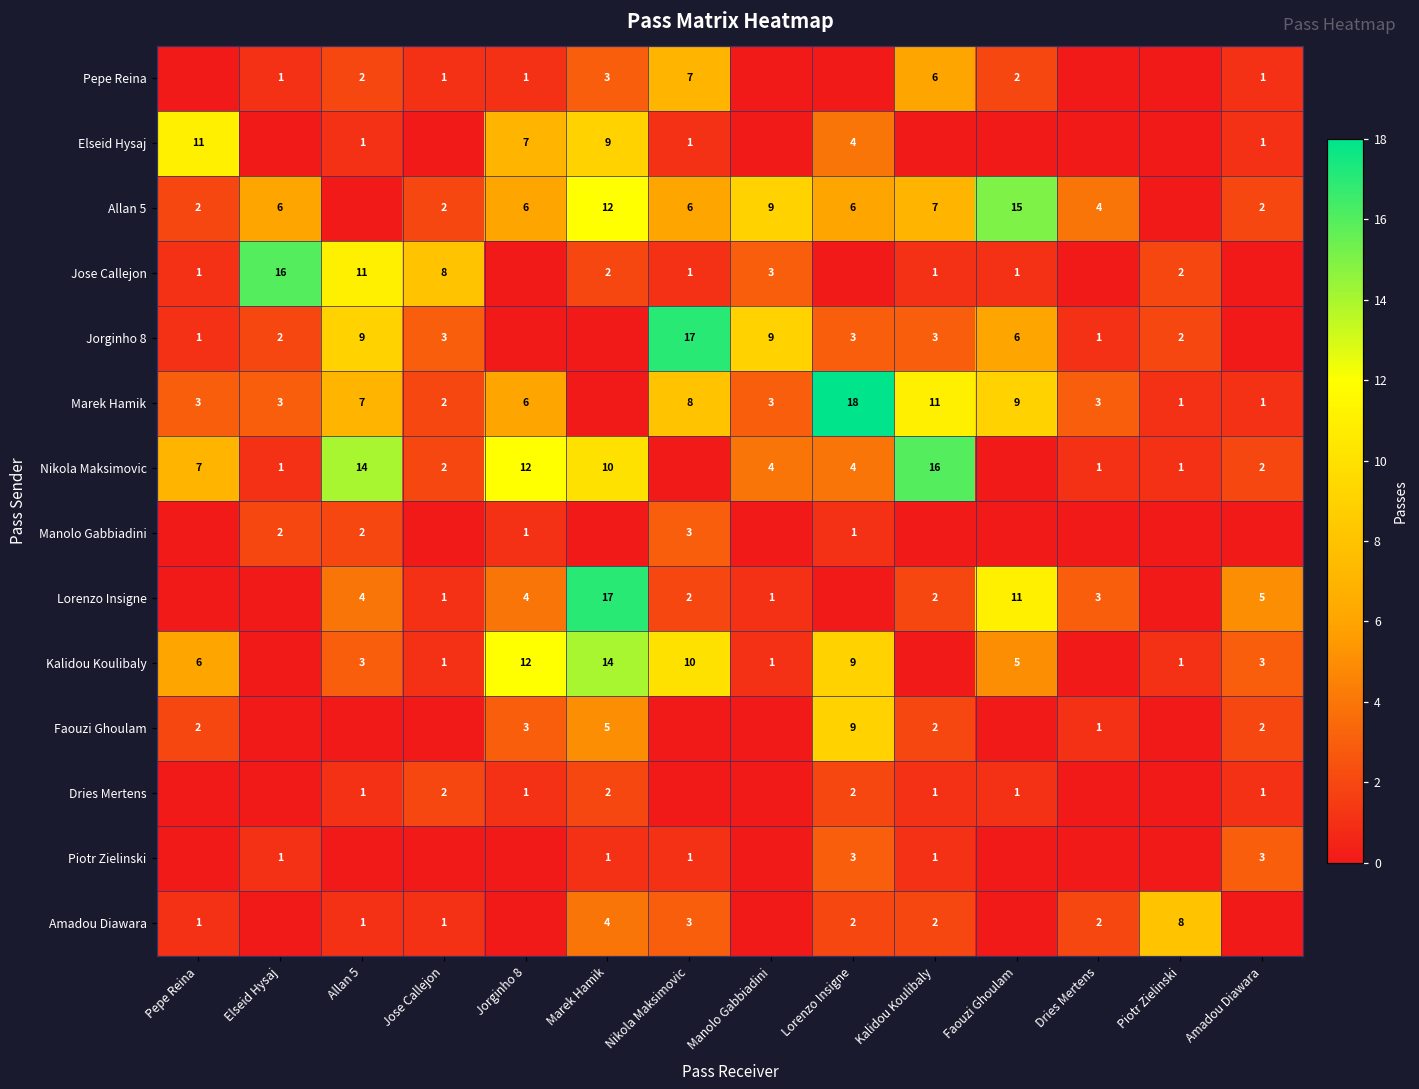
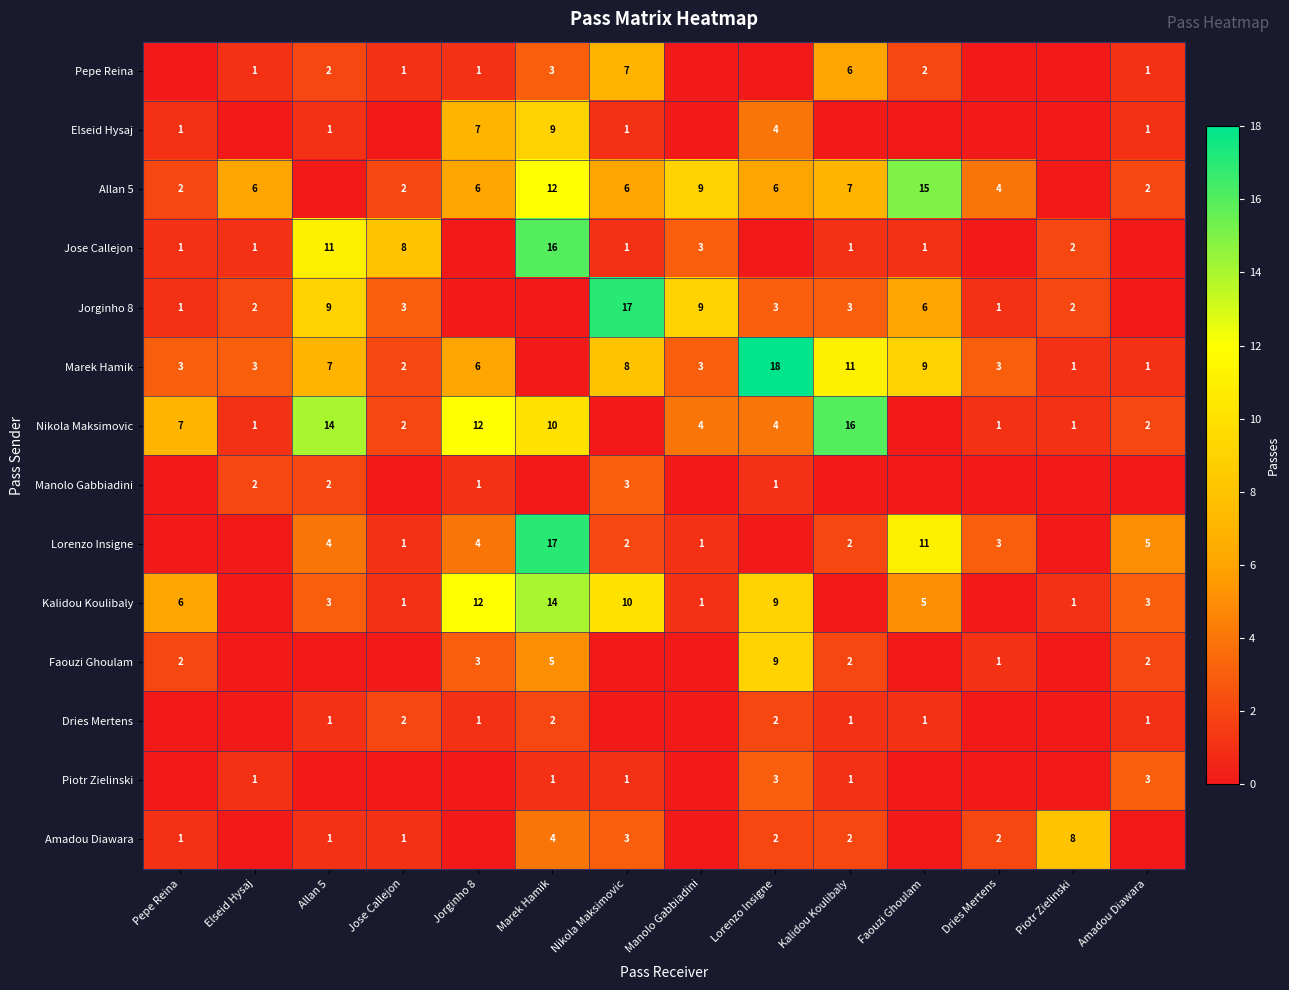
  {
    "Pepe Reina": {
      "Elseid Hysaj": 1,
      "Allan 5": 2,
      "Jose Callejon": 1,
      "Jorginho 8": 1,
      "Marek Hamik": 3,
      "Nikola Maksimovic": 7,
      "Kalidou Koulibaly": 6,
      "Faouzi Ghoulam": 2,
      "Amadou Diawara": 1
    },
    "Elseid Hysaj": {
-     "Pepe Reina": 11,
+     "Pepe Reina": 1,
      "Allan 5": 1,
      "Jorginho 8": 7,
      "Marek Hamik": 9,
      "Nikola Maksimovic": 1,
      "Lorenzo Insigne": 4,
      "Amadou Diawara": 1
    },
    "Allan 5": {
      "Pepe Reina": 2,
      "Elseid Hysaj": 6,
      "Jose Callejon": 2,
      "Jorginho 8": 6,
      "Marek Hamik": 12,
      "Nikola Maksimovic": 6,
      "Manolo Gabbiadini": 9,
      "Lorenzo Insigne": 6,
      "Kalidou Koulibaly": 7,
      "Faouzi Ghoulam": 15,
      "Dries Mertens": 4,
      "Amadou Diawara": 2
    },
    "Jose Callejon": {
      "Pepe Reina": 1,
-     "Elseid Hysaj": 16,
+     "Elseid Hysaj": 1,
      "Allan 5": 11,
      "Jose Callejon": 8,
-     "Marek Hamik": 2,
+     "Marek Hamik": 16,
      "Nikola Maksimovic": 1,
      "Manolo Gabbiadini": 3,
      "Kalidou Koulibaly": 1,
      "Faouzi Ghoulam": 1,
      "Piotr Zielinski": 2
    },
    "Jorginho 8": {
      "Pepe Reina": 1,
      "Elseid Hysaj": 2,
      "Allan 5": 9,
      "Jose Callejon": 3,
      "Nikola Maksimovic": 17,
      "Manolo Gabbiadini": 9,
      "Lorenzo Insigne": 3,
      "Kalidou Koulibaly": 3,
      "Faouzi Ghoulam": 6,
      "Dries Mertens": 1,
      "Piotr Zielinski": 2
    },
    "Marek Hamik": {
      "Pepe Reina": 3,
      "Elseid Hysaj": 3,
      "Allan 5": 7,
      "Jose Callejon": 2,
      "Jorginho 8": 6,
      "Nikola Maksimovic": 8,
      "Manolo Gabbiadini": 3,
      "Lorenzo Insigne": 18,
      "Kalidou Koulibaly": 11,
      "Faouzi Ghoulam": 9,
      "Dries Mertens": 3,
      "Piotr Zielinski": 1,
      "Amadou Diawara": 1
    },
    "Nikola Maksimovic": {
      "Pepe Reina": 7,
      "Elseid Hysaj": 1,
      "Allan 5": 14,
      "Jose Callejon": 2,
      "Jorginho 8": 12,
      "Marek Hamik": 10,
      "Manolo Gabbiadini": 4,
      "Lorenzo Insigne": 4,
      "Kalidou Koulibaly": 16,
      "Dries Mertens": 1,
      "Piotr Zielinski": 1,
      "Amadou Diawara": 2
    },
    "Manolo Gabbiadini": {
      "Elseid Hysaj": 2,
      "Allan 5": 2,
      "Jorginho 8": 1,
      "Nikola Maksimovic": 3,
      "Lorenzo Insigne": 1
    },
    "Lorenzo Insigne": {
      "Allan 5": 4,
      "Jose Callejon": 1,
      "Jorginho 8": 4,
      "Marek Hamik": 17,
      "Nikola Maksimovic": 2,
      "Manolo Gabbiadini": 1,
      "Kalidou Koulibaly": 2,
      "Faouzi Ghoulam": 11,
      "Dries Mertens": 3,
      "Amadou Diawara": 5
    },
    "Kalidou Koulibaly": {
      "Pepe Reina": 6,
      "Allan 5": 3,
      "Jose Callejon": 1,
      "Jorginho 8": 12,
      "Marek Hamik": 14,
      "Nikola Maksimovic": 10,
      "Manolo Gabbiadini": 1,
      "Lorenzo Insigne": 9,
      "Faouzi Ghoulam": 5,
      "Piotr Zielinski": 1,
      "Amadou Diawara": 3
    },
    "Faouzi Ghoulam": {
      "Pepe Reina": 2,
      "Jorginho 8": 3,
      "Marek Hamik": 5,
      "Lorenzo Insigne": 9,
      "Kalidou Koulibaly": 2,
      "Dries Mertens": 1,
      "Amadou Diawara": 2
    },
    "Dries Mertens": {
      "Allan 5": 1,
      "Jose Callejon": 2,
      "Jorginho 8": 1,
      "Marek Hamik": 2,
      "Lorenzo Insigne": 2,
      "Kalidou Koulibaly": 1,
      "Faouzi Ghoulam": 1,
      "Amadou Diawara": 1
    },
    "Piotr Zielinski": {
      "Elseid Hysaj": 1,
      "Marek Hamik": 1,
      "Nikola Maksimovic": 1,
      "Lorenzo Insigne": 3,
      "Kalidou Koulibaly": 1,
      "Amadou Diawara": 3
    },
    "Amadou Diawara": {
      "Pepe Reina": 1,
      "Allan 5": 1,
      "Jose Callejon": 1,
      "Marek Hamik": 4,
      "Nikola Maksimovic": 3,
      "Lorenzo Insigne": 2,
      "Kalidou Koulibaly": 2,
      "Dries Mertens": 2,
      "Piotr Zielinski": 8
    }
  }
